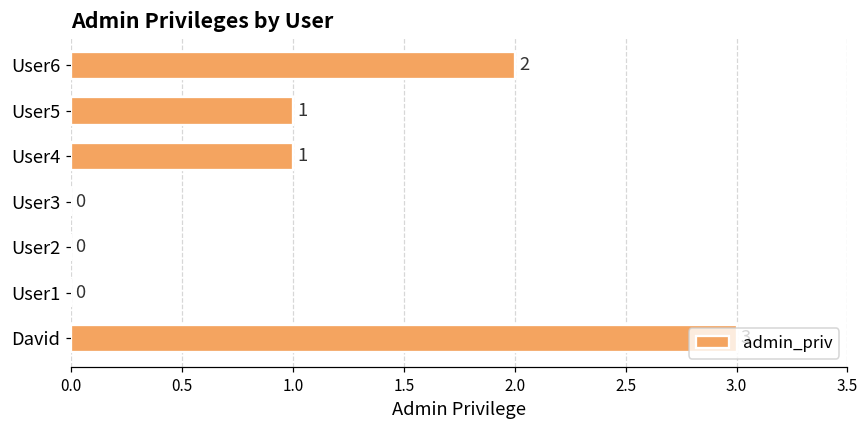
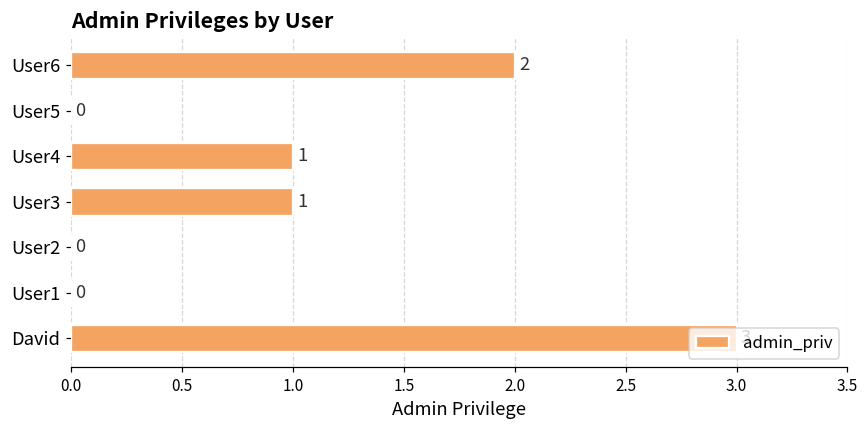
  {
    "User6": 2,
-   "User5": 1,
+   "User5": 0,
    "User4": 1,
-   "User3": 0,
+   "User3": 1,
    "User2": 0,
    "User1": 0
  }
